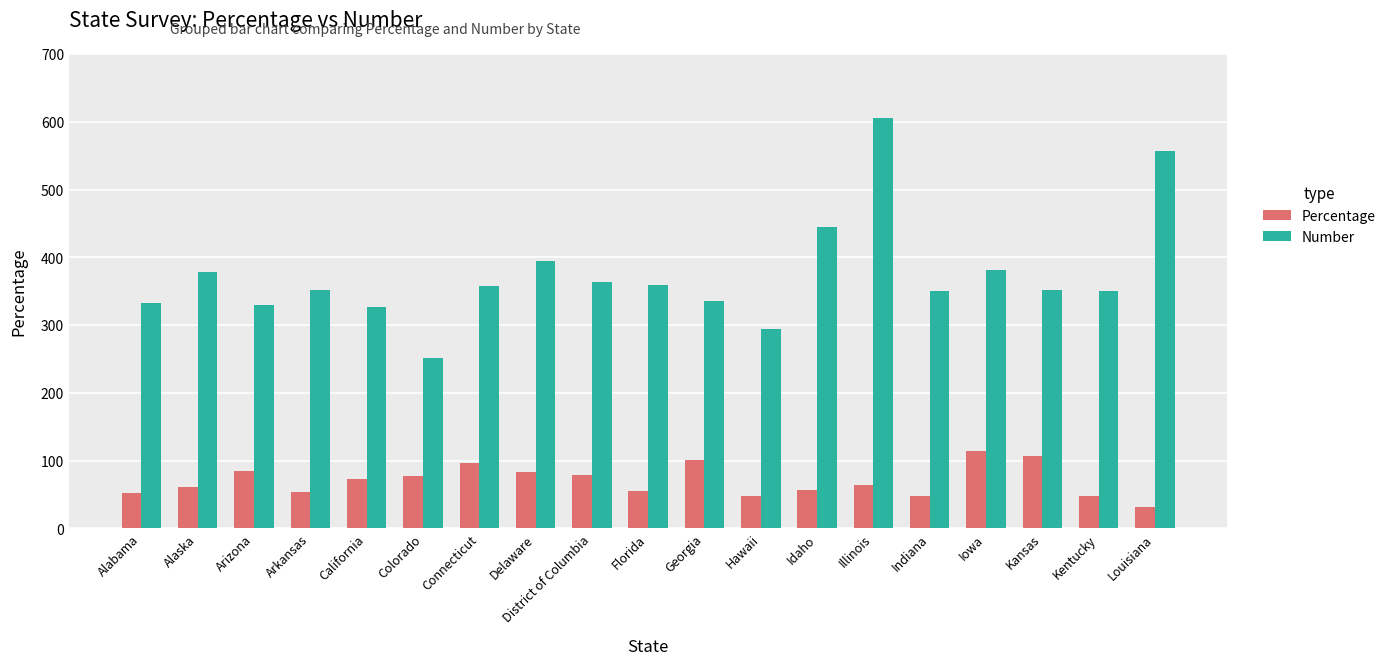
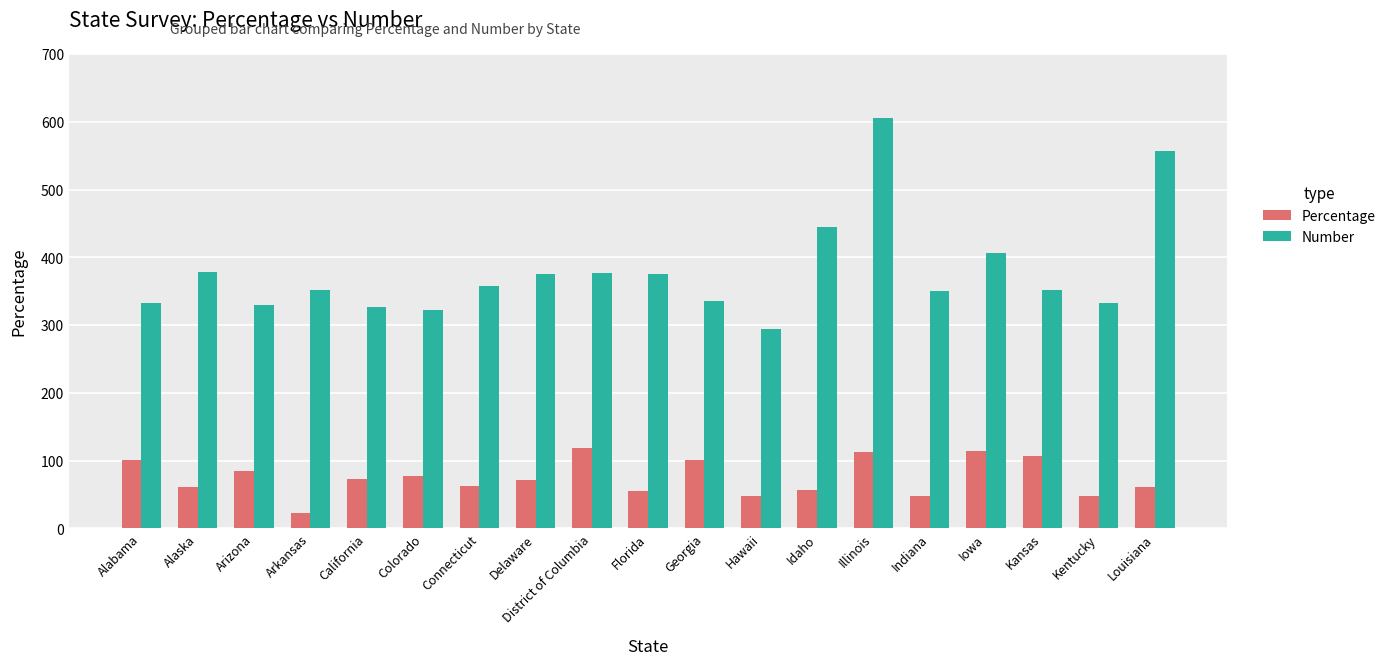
  {
    "Percentage": {
-     "Alabama": 50,
+     "Alabama": 100,
      "Alaska": 60,
      "Arizona": 80,
-     "Arkansas": 50,
+     "Arkansas": 20,
      "California": 70,
      "Colorado": 80,
-     "Connecticut": 100,
-     "Delaware": 80,
-     "District of Columbia": 80,
+     "Connecticut": 60,
+     "Delaware": 70,
+     "District of Columbia": 120,
      "Florida": 60,
      "Georgia": 100,
      "Hawaii": 50,
      "Idaho": 60,
-     "Illinois": 60,
+     "Illinois": 110,
      "Indiana": 50,
      "Iowa": 110,
      "Kansas": 110,
      "Kentucky": 50,
-     "Louisiana": 30
+     "Louisiana": 60
    },
    "Number": {
      "Alabama": 330,
      "Alaska": 380,
      "Arizona": 330,
      "Arkansas": 350,
      "California": 330,
-     "Colorado": 250,
+     "Colorado": 320,
      "Connecticut": 360,
-     "Delaware": 390,
-     "District of Columbia": 360,
-     "Florida": 360,
+     "Delaware": 380,
+     "District of Columbia": 380,
+     "Florida": 380,
      "Georgia": 340,
      "Hawaii": 290,
      "Idaho": 450,
      "Illinois": 610,
      "Indiana": 350,
-     "Iowa": 380,
+     "Iowa": 410,
      "Kansas": 350,
-     "Kentucky": 350,
+     "Kentucky": 330,
      "Louisiana": 560
    }
  }
